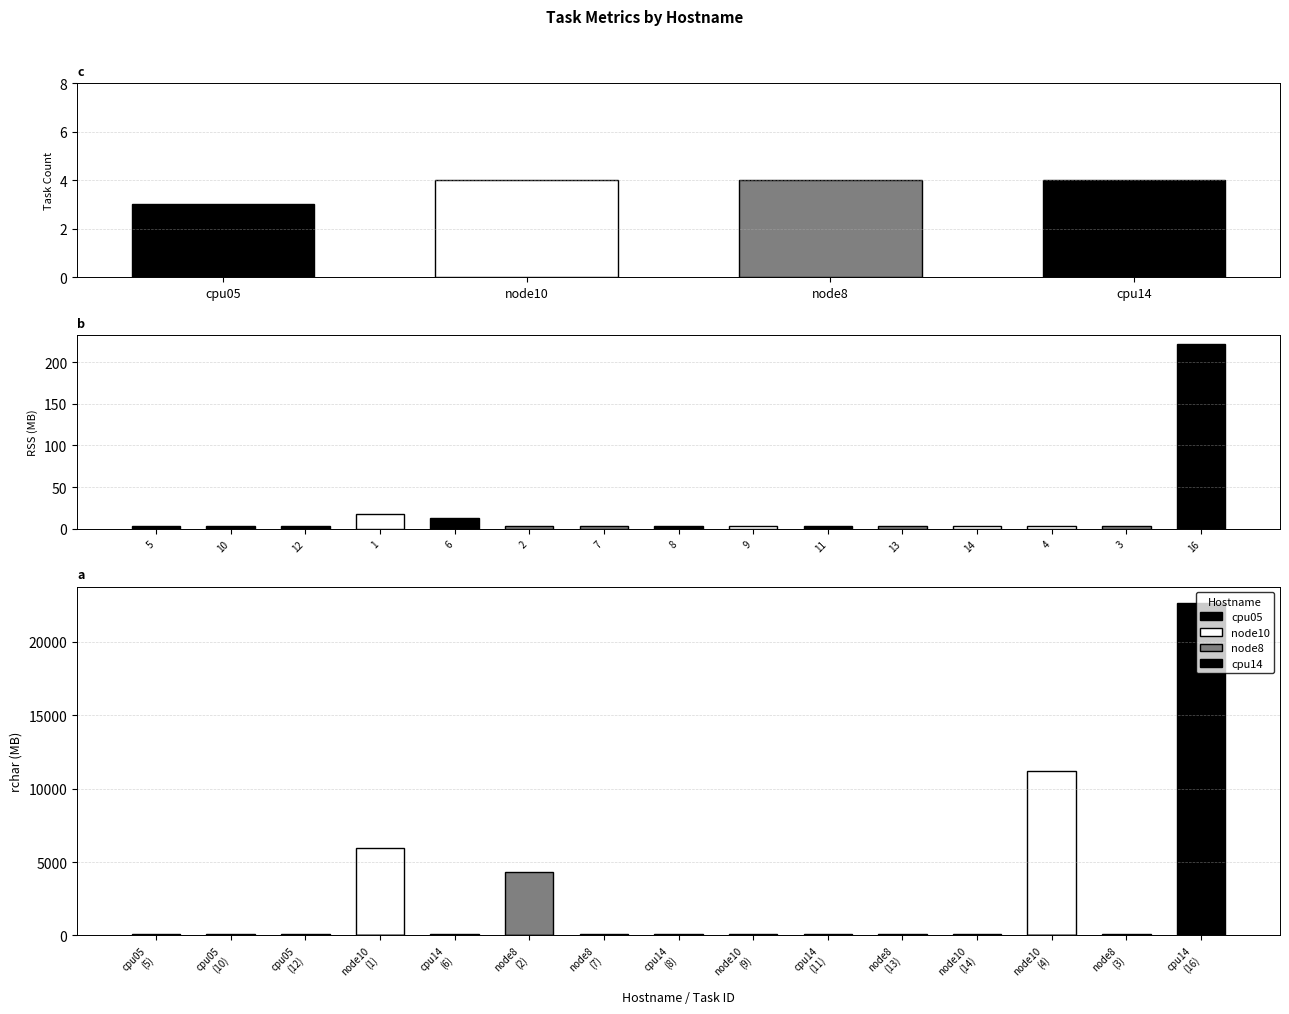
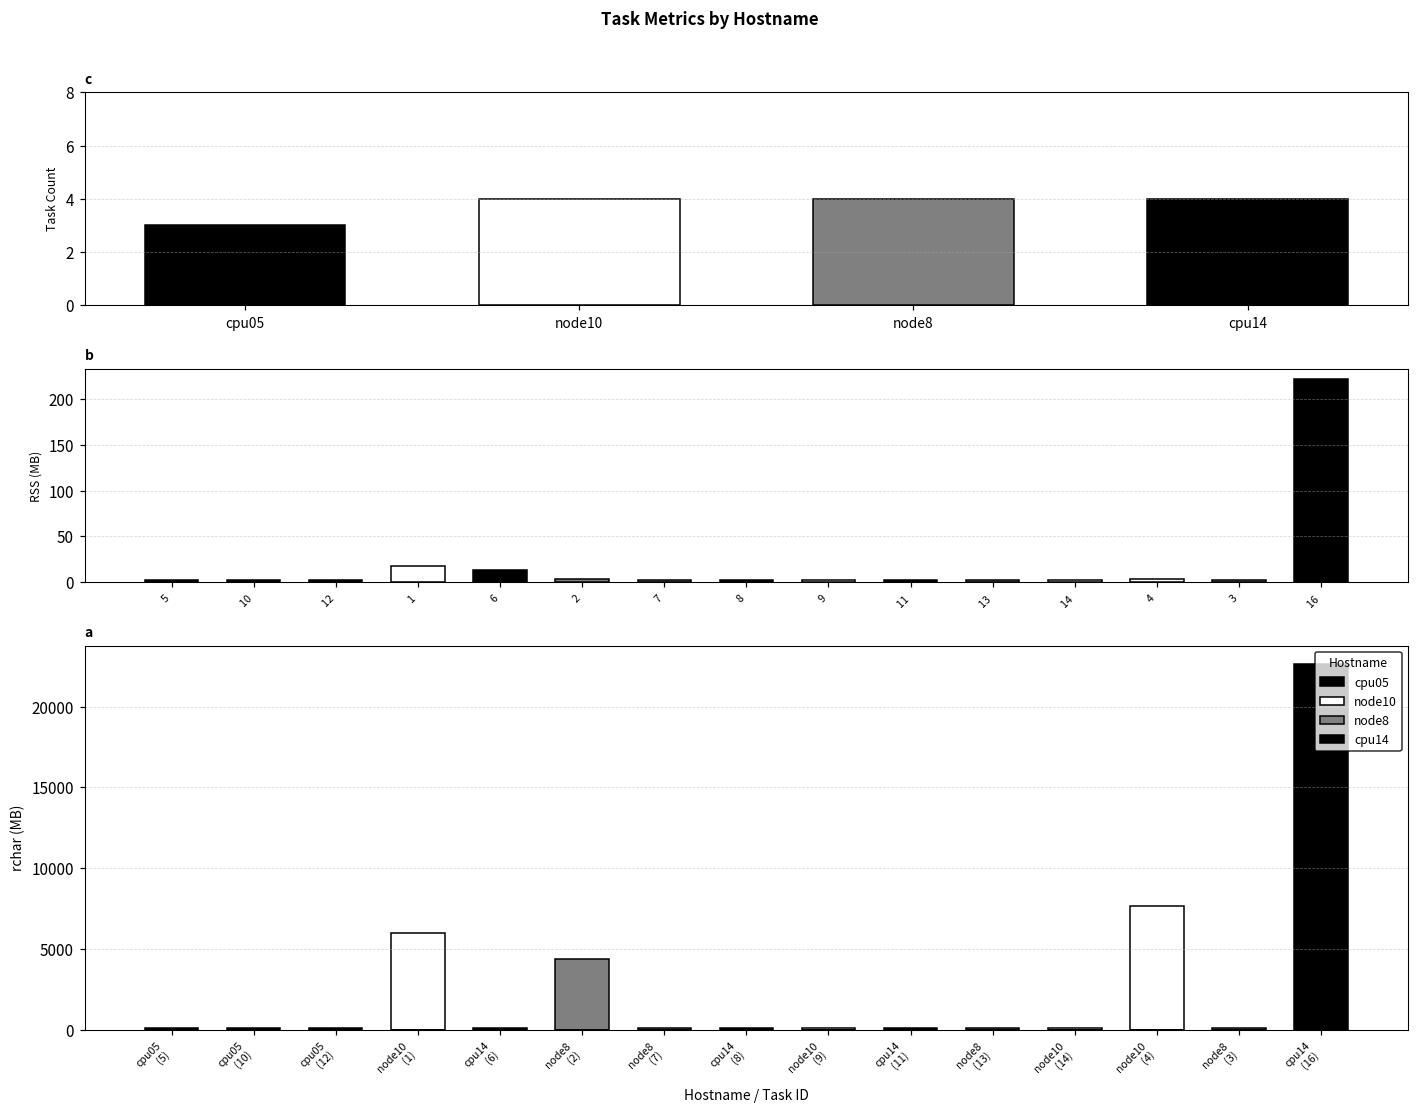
  {
    "c": {
      "cpu05": 3.0,
      "node10": 4.0,
      "node8": 4.0,
      "cpu14": 4.0
    },
    "b": {
      "1": 20,
      "6": 10,
      "2": 0,
      "4": 0,
      "16": 220
    },
    "a": {
      "node10": {
        "cpu05 (5)": 0,
        "cpu05 (10)": 0,
        "cpu05 (12)": 0,
        "node10 (1)": 6000,
        "cpu14 (6)": 0,
        "node8 (2)": 0,
        "node8 (7)": 0,
        "cpu14 (8)": 0,
        "cpu14 (11)": 0,
        "node8 (13)": 0,
-       "node10 (4)": 11200,
+       "node10 (4)": 7600,
        "node8 (3)": 0,
        "cpu14 (16)": 0
      },
      "node8": {
        "cpu05 (5)": 0,
        "cpu05 (10)": 0,
        "cpu05 (12)": 0,
        "node10 (1)": 0,
        "cpu14 (6)": 0,
        "node8 (2)": 4400,
        "cpu14 (8)": 0,
        "node10 (9)": 0,
        "cpu14 (11)": 0,
        "node10 (14)": 0,
        "node10 (4)": 0,
        "cpu14 (16)": 0
      }
    }
  }
